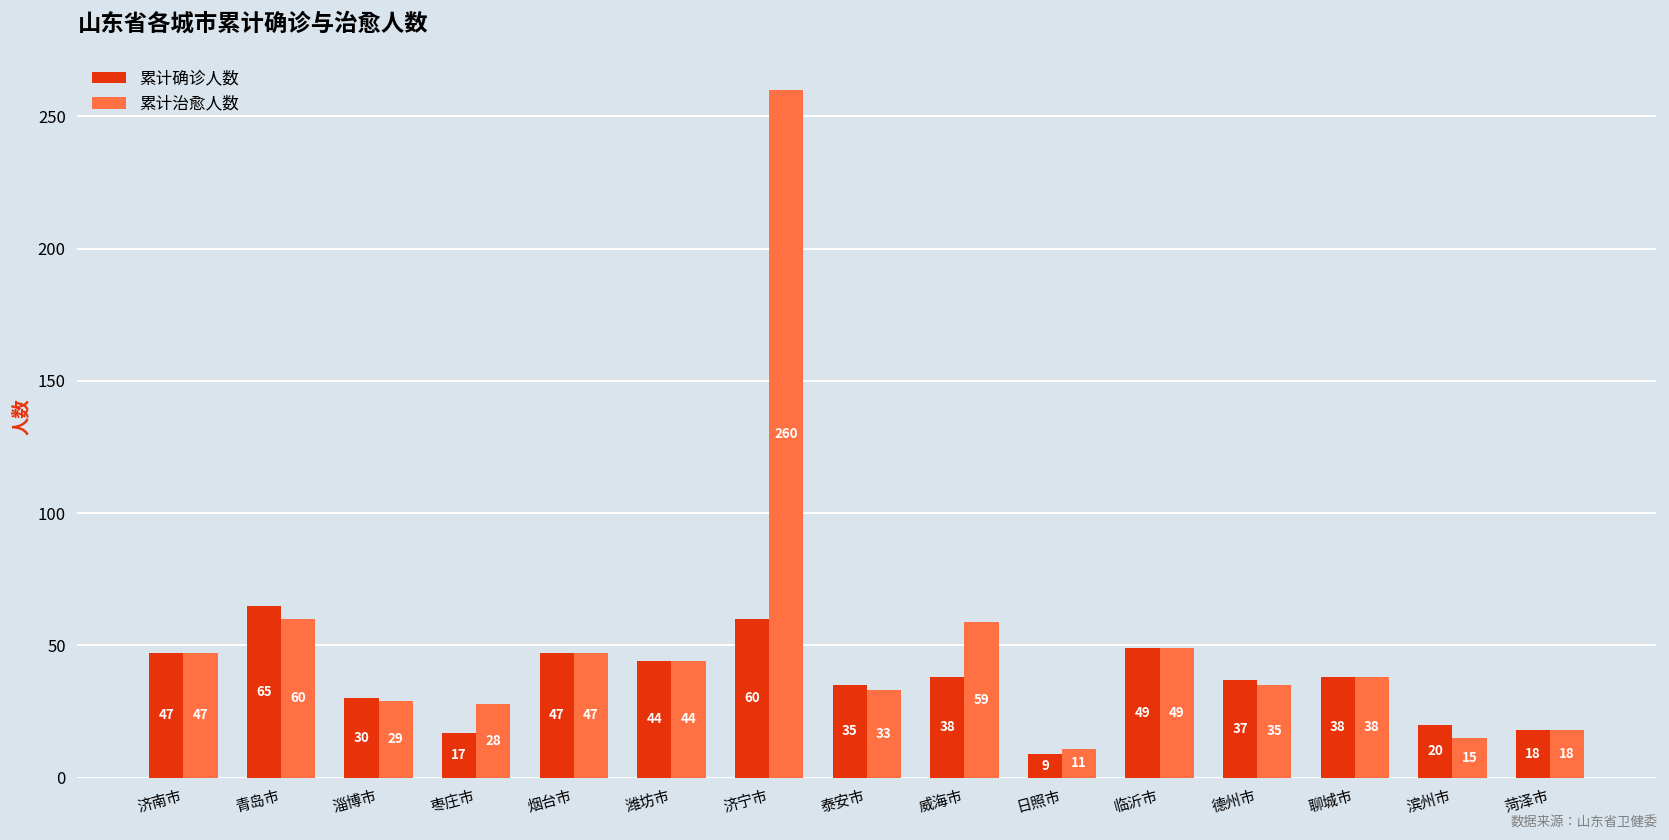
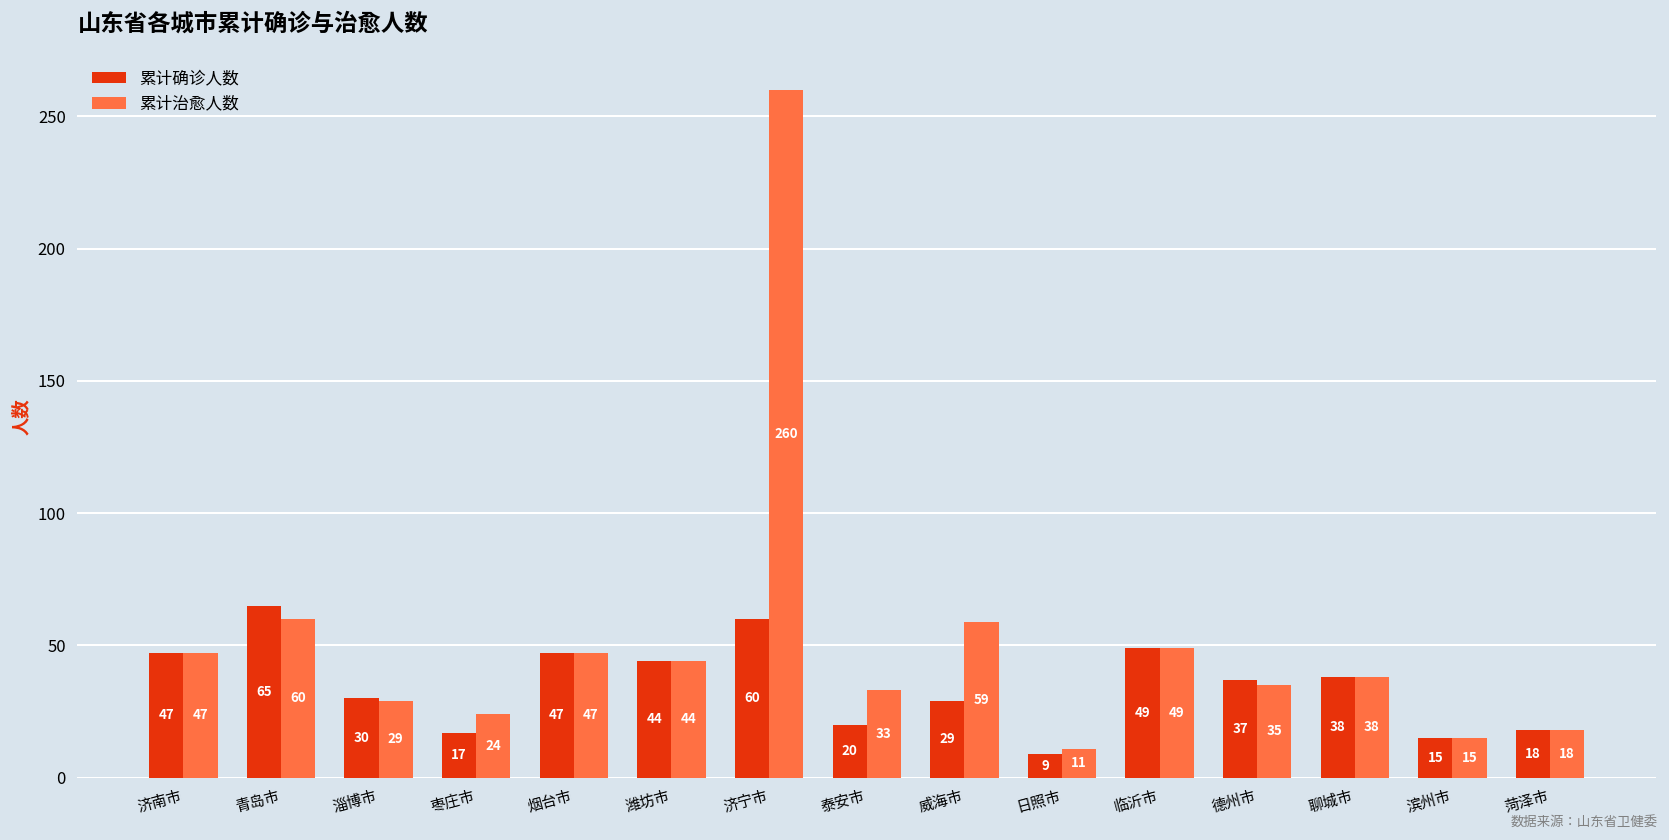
  {
    "累计确诊人数": {
      "济南市": 47,
      "青岛市": 65,
      "淄博市": 30,
      "枣庄市": 17,
      "烟台市": 47,
      "潍坊市": 44,
      "济宁市": 60,
-     "泰安市": 35,
-     "威海市": 38,
+     "泰安市": 20,
+     "威海市": 29,
      "日照市": 9,
      "临沂市": 49,
      "德州市": 37,
      "聊城市": 38,
-     "滨州市": 20,
+     "滨州市": 15,
      "菏泽市": 18
    },
    "累计治愈人数": {
      "济南市": 47,
      "青岛市": 60,
      "淄博市": 29,
-     "枣庄市": 28,
+     "枣庄市": 24,
      "烟台市": 47,
      "潍坊市": 44,
      "济宁市": 260,
      "泰安市": 33,
      "威海市": 59,
      "日照市": 11,
      "临沂市": 49,
      "德州市": 35,
      "聊城市": 38,
      "滨州市": 15,
      "菏泽市": 18
    }
  }
